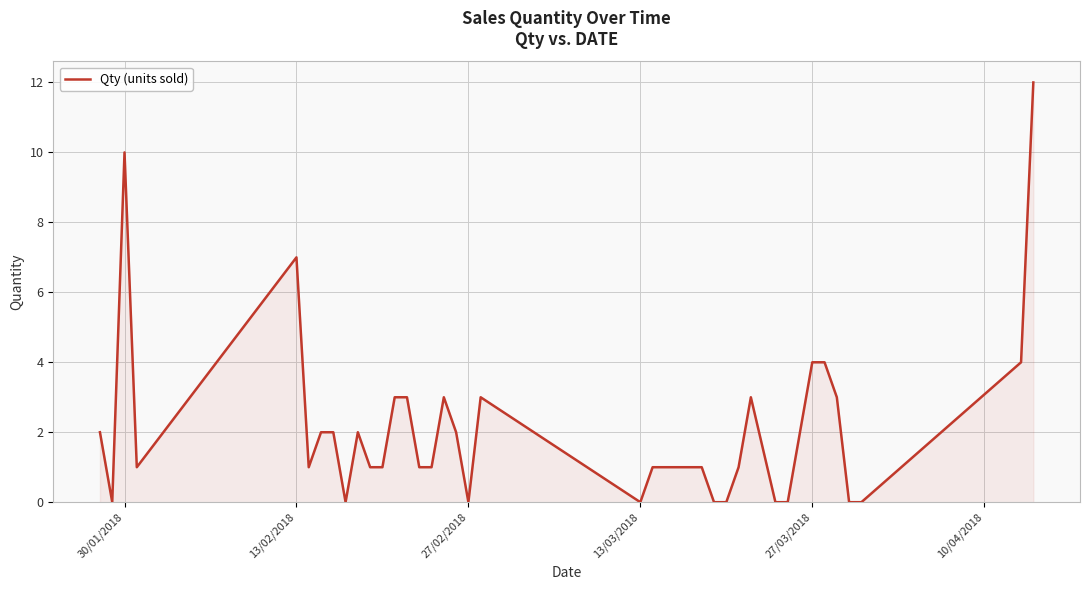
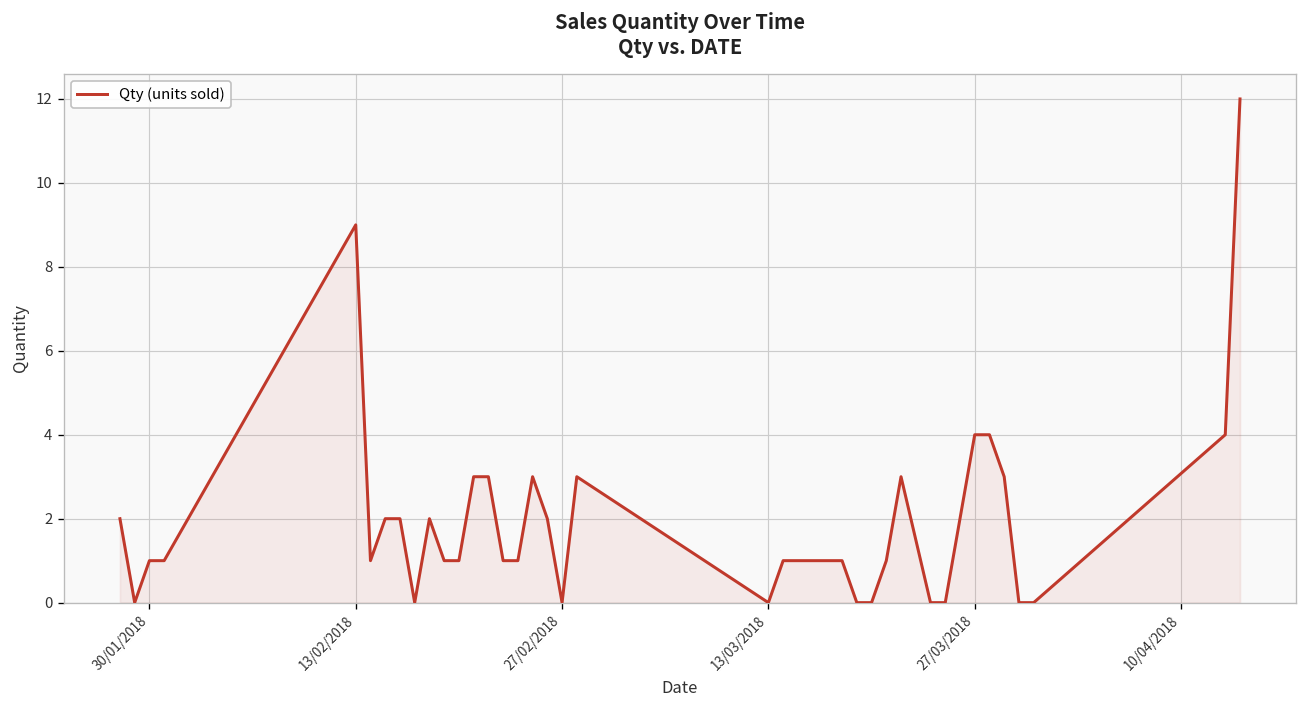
  {
-   "30/01/2018": 10,
-   "13/02/2018": 7,
+   "30/01/2018": 1,
+   "13/02/2018": 9,
    "27/02/2018": 0,
    "13/03/2018": 0,
    "27/03/2018": 4
  }
